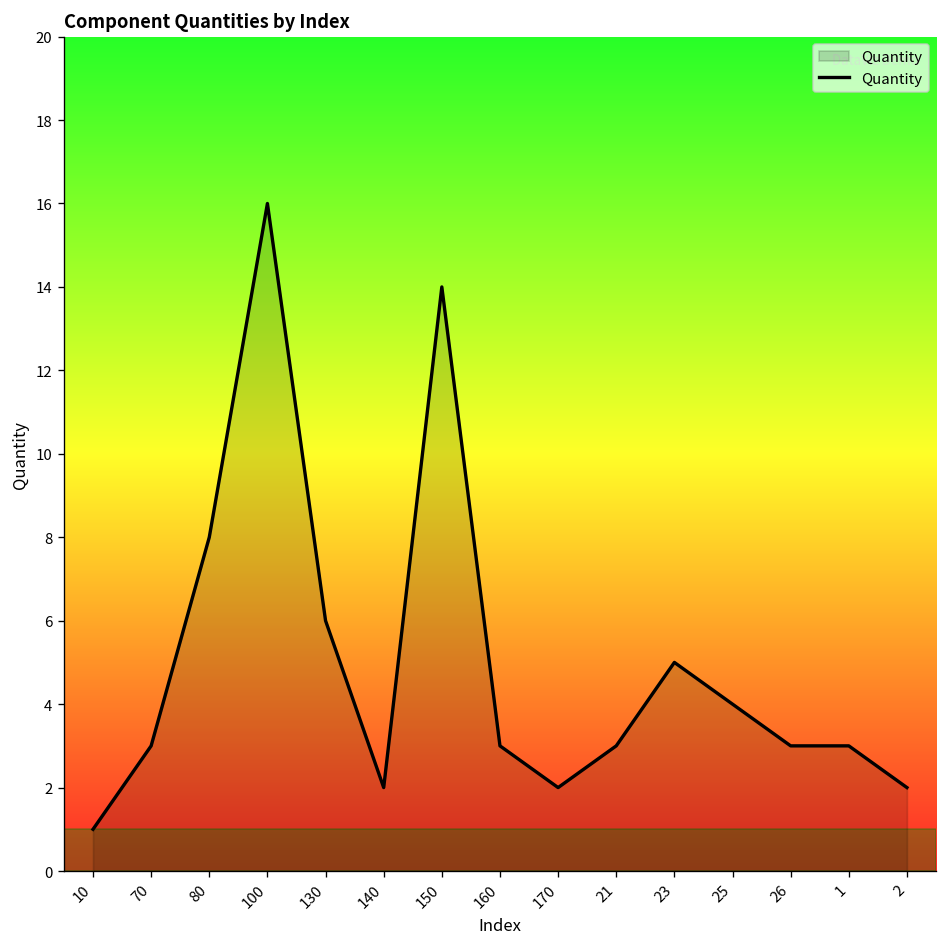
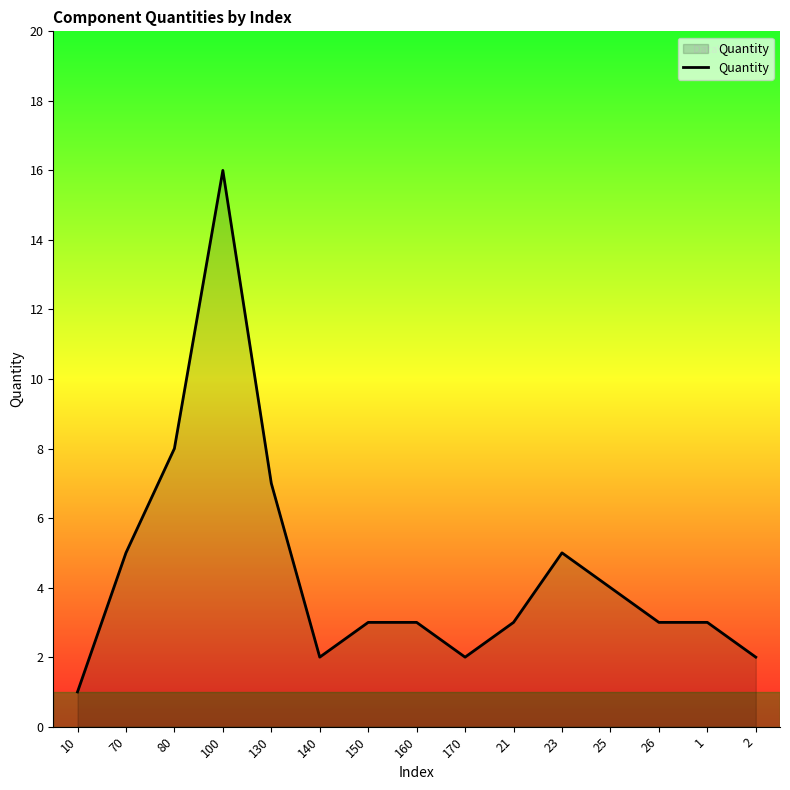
  {
    "10": 1,
-   "70": 3,
+   "70": 5,
    "80": 8,
    "100": 16,
-   "130": 6,
+   "130": 7,
    "140": 2,
-   "150": 14,
+   "150": 3,
    "160": 3,
    "170": 2,
    "21": 3,
    "23": 5,
    "25": 4,
    "26": 3,
    "1": 3,
    "2": 2
  }
